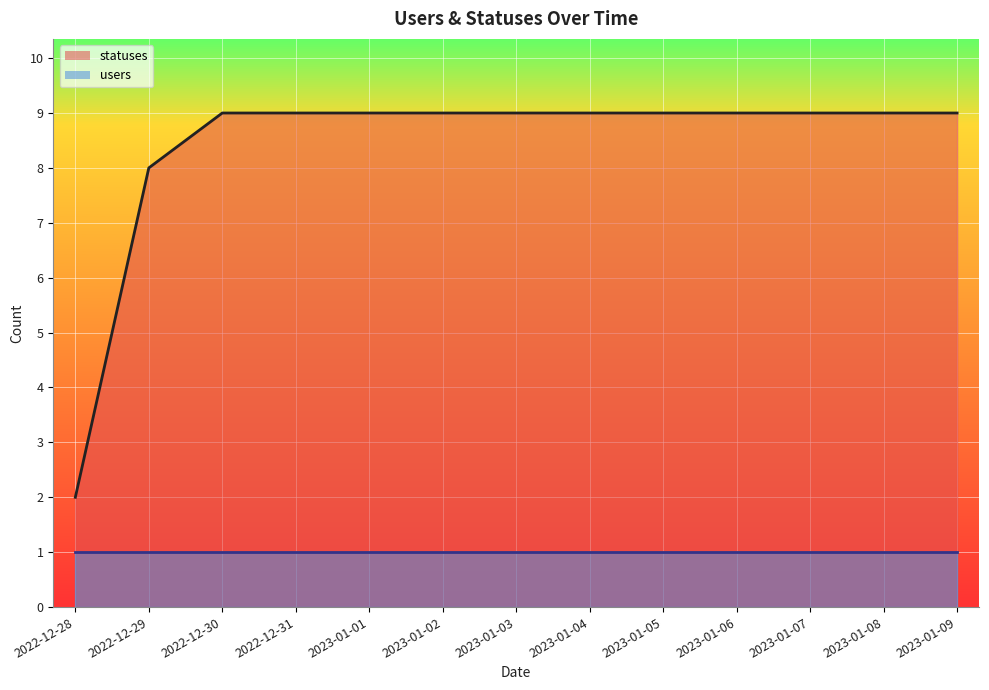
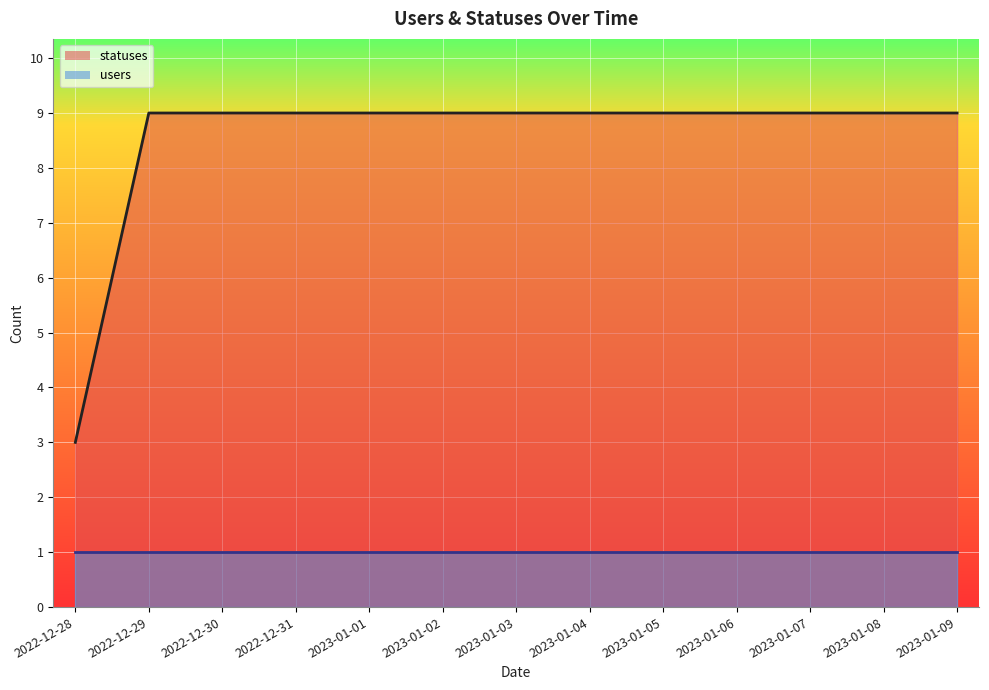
  {
    "statuses": {
-     "2022-12-28": 2,
-     "2022-12-29": 8,
+     "2022-12-28": 3,
+     "2022-12-29": 9,
      "2022-12-30": 9,
      "2022-12-31": 9,
      "2023-01-01": 9,
      "2023-01-02": 9,
      "2023-01-03": 9,
      "2023-01-04": 9,
      "2023-01-05": 9,
      "2023-01-06": 9,
      "2023-01-07": 9,
      "2023-01-08": 9,
      "2023-01-09": 9
    },
    "users": {
      "2022-12-28": 1,
      "2022-12-29": 1,
      "2022-12-30": 1,
      "2022-12-31": 1,
      "2023-01-01": 1,
      "2023-01-02": 1,
      "2023-01-03": 1,
      "2023-01-04": 1,
      "2023-01-05": 1,
      "2023-01-06": 1,
      "2023-01-07": 1,
      "2023-01-08": 1,
      "2023-01-09": 1
    }
  }
